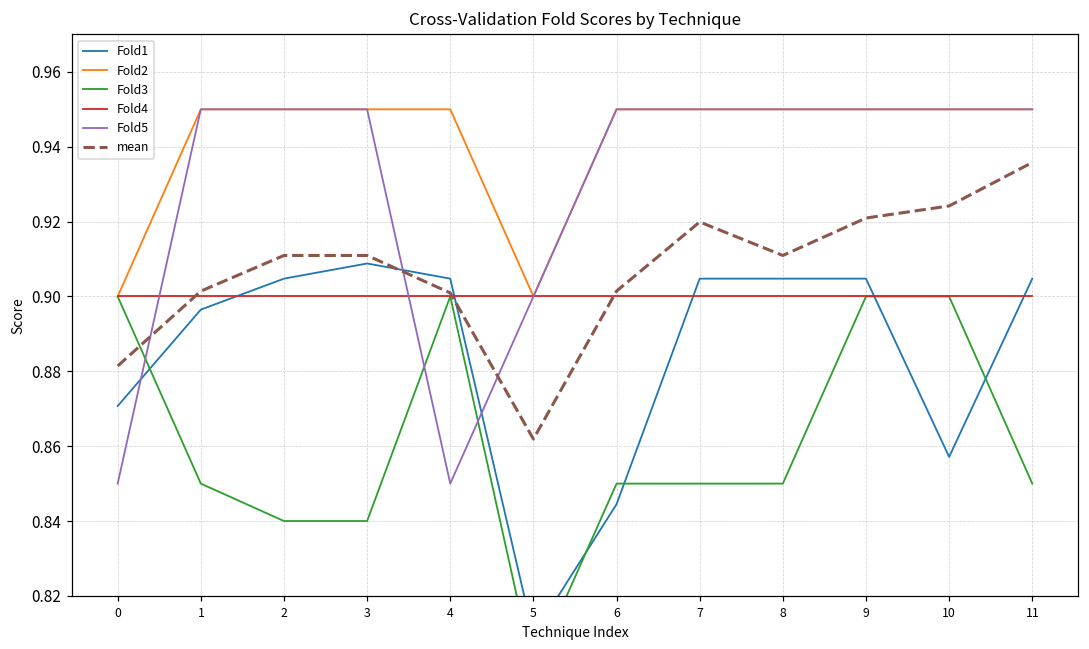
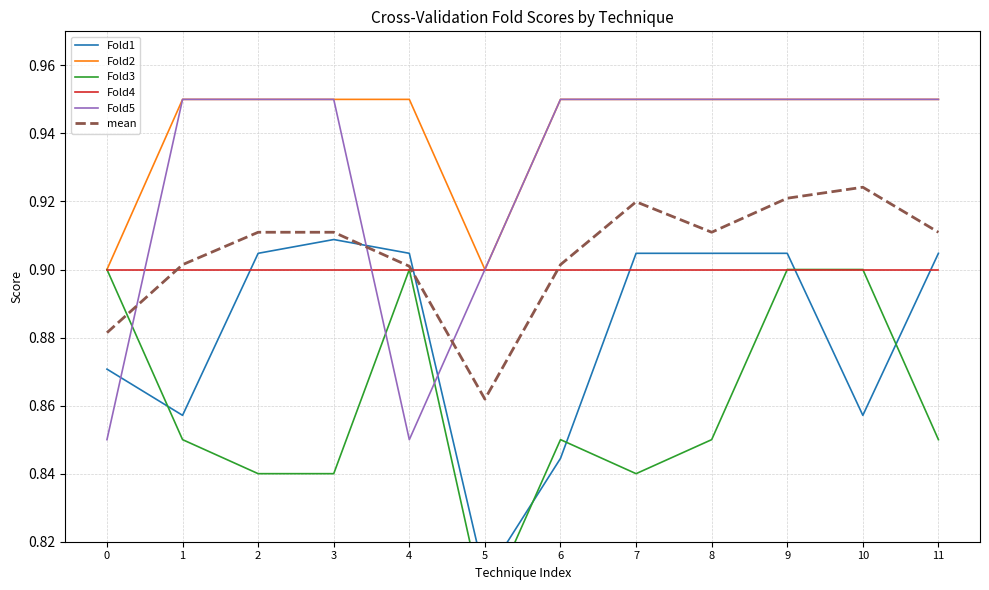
  {
    "Fold1": {
      "0": 0.871,
-     "1": 0.896,
+     "1": 0.857,
      "2": 0.905,
      "3": 0.909,
      "4": 0.905,
      "6": 0.844,
      "7": 0.905,
      "8": 0.905,
      "9": 0.905,
      "10": 0.857,
      "11": 0.905
    },
    "Fold2": {
      "4": 0.950
    },
    "Fold3": {
      "1": 0.85,
      "2": 0.84,
      "3": 0.84,
      "6": 0.85,
-     "7": 0.85,
+     "7": 0.84,
      "8": 0.85,
      "11": 0.85
    },
    "Fold4": {
      "1": 0.900,
      "2": 0.900,
      "3": 0.900,
      "6": 0.900,
      "7": 0.900,
      "8": 0.900,
      "11": 0.900
    },
    "Fold5": {
      "0": 0.850,
      "4": 0.850
    },
    "mean": {
      "0": 0.881,
      "1": 0.901,
      "2": 0.911,
      "3": 0.911,
      "4": 0.901,
      "5": 0.862,
      "6": 0.901,
      "7": 0.920,
      "8": 0.911,
      "9": 0.921,
      "10": 0.924,
-     "11": 0.936
+     "11": 0.911
    }
  }
